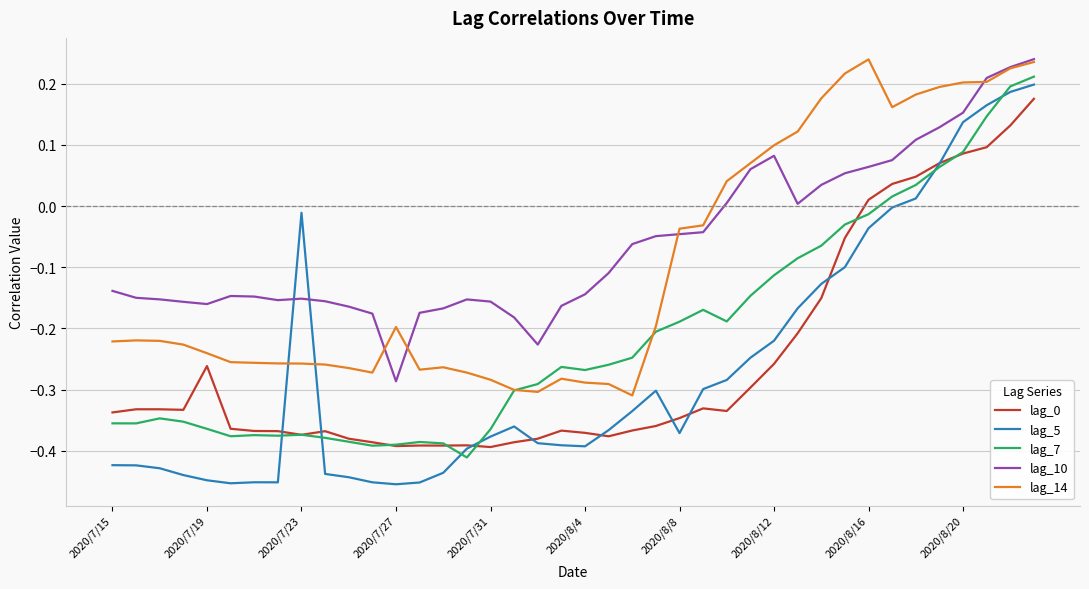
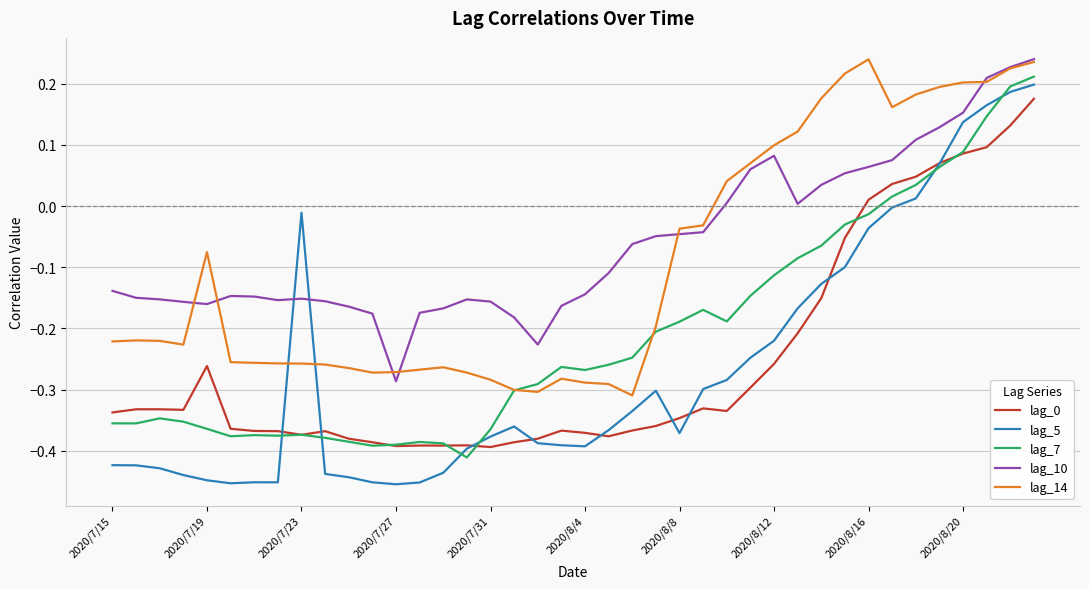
  {
    "lag_0": {
      "2020/7/15": -0.34,
      "2020/7/19": -0.26,
      "2020/7/31": -0.39,
      "2020/8/4": -0.37,
      "2020/8/8": -0.35,
      "2020/8/12": -0.26,
      "2020/8/16": 0.01
    },
    "lag_5": {
      "2020/7/15": -0.42,
      "2020/7/19": -0.45,
      "2020/7/23": -0.01,
      "2020/7/27": -0.45,
      "2020/7/31": -0.38,
      "2020/8/4": -0.39,
      "2020/8/8": -0.37,
      "2020/8/12": -0.22,
      "2020/8/16": -0.04,
      "2020/8/20": 0.14
    },
    "lag_7": {
      "2020/7/15": -0.36,
      "2020/7/19": -0.36,
      "2020/7/31": -0.36,
      "2020/8/4": -0.27,
      "2020/8/8": -0.19,
      "2020/8/12": -0.11,
      "2020/8/16": -0.01
    },
    "lag_10": {
      "2020/7/15": -0.14,
      "2020/7/19": -0.16,
      "2020/7/23": -0.15,
      "2020/7/27": -0.29,
      "2020/7/31": -0.16,
      "2020/8/4": -0.14,
      "2020/8/8": -0.05,
      "2020/8/12": 0.08,
      "2020/8/16": 0.06,
      "2020/8/20": 0.15
    },
    "lag_14": {
      "2020/7/15": -0.22,
-     "2020/7/19": -0.24,
+     "2020/7/19": -0.08,
      "2020/7/23": -0.26,
-     "2020/7/27": -0.20,
+     "2020/7/27": -0.27,
      "2020/7/31": -0.28,
      "2020/8/4": -0.29,
      "2020/8/8": -0.04,
      "2020/8/12": 0.10,
      "2020/8/16": 0.24,
      "2020/8/20": 0.20
    }
  }
